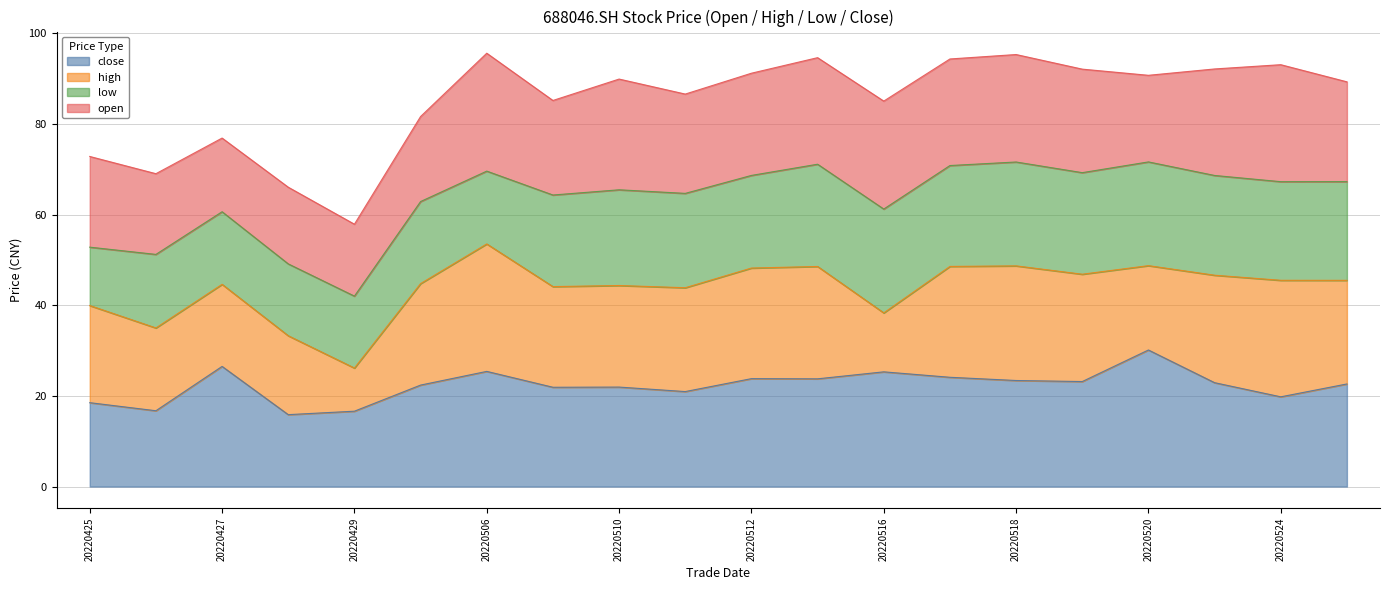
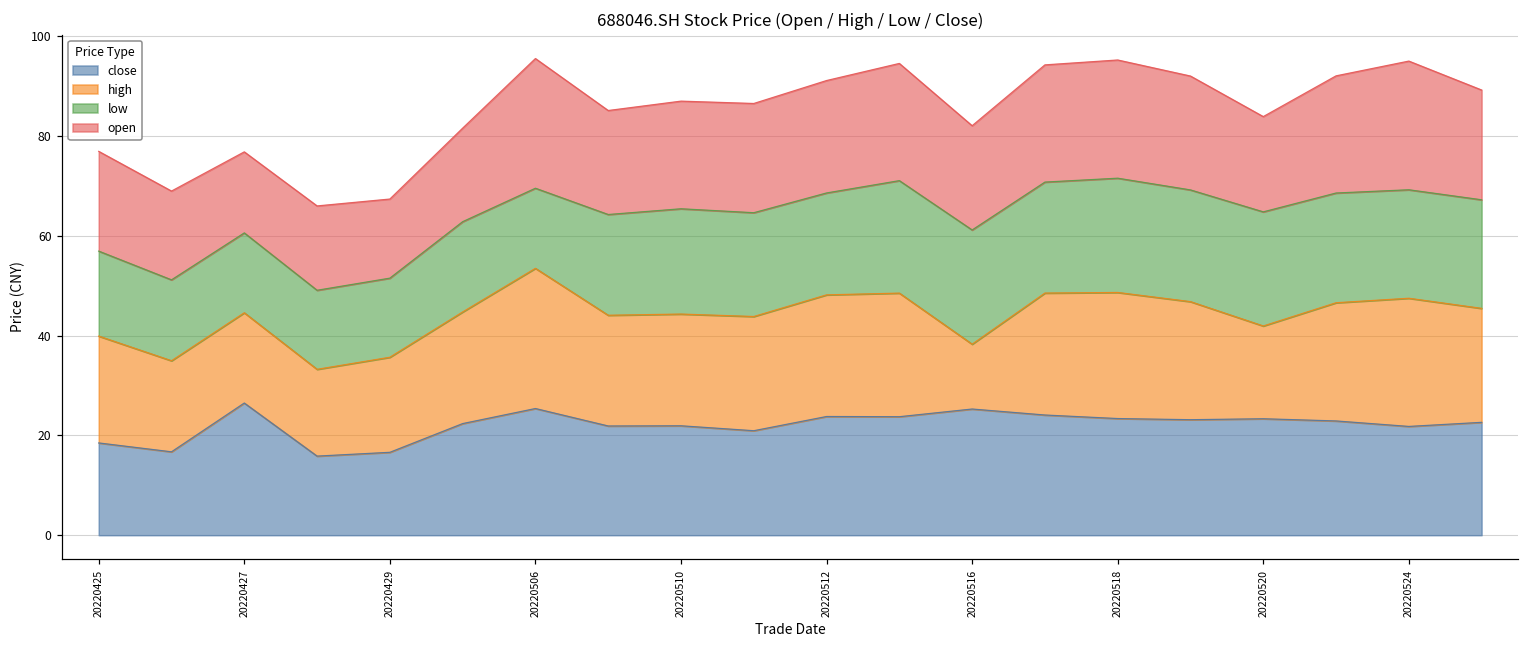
  {
    "close": {
      "20220425": 19,
      "20220427": 27,
      "20220429": 17,
      "20220506": 25,
      "20220510": 22,
      "20220512": 24,
      "20220516": 25,
      "20220518": 23,
-     "20220520": 30,
-     "20220524": 20
+     "20220520": 23,
+     "20220524": 22
    },
    "high": {
      "20220425": 21,
      "20220427": 18,
-     "20220429": 10,
+     "20220429": 19,
      "20220506": 28,
      "20220510": 22,
      "20220512": 24,
      "20220516": 13,
      "20220518": 25,
      "20220520": 19,
      "20220524": 26
    },
    "low": {
-     "20220425": 13,
+     "20220425": 17,
      "20220427": 16,
      "20220429": 16,
      "20220506": 16,
      "20220510": 21,
      "20220512": 20,
      "20220516": 23,
      "20220518": 23,
      "20220520": 23,
      "20220524": 22
    },
    "open": {
      "20220425": 20,
      "20220427": 16,
      "20220429": 16,
      "20220506": 26,
-     "20220510": 24,
+     "20220510": 22,
      "20220512": 23,
-     "20220516": 24,
+     "20220516": 21,
      "20220518": 24,
      "20220520": 19,
      "20220524": 26
    }
  }
